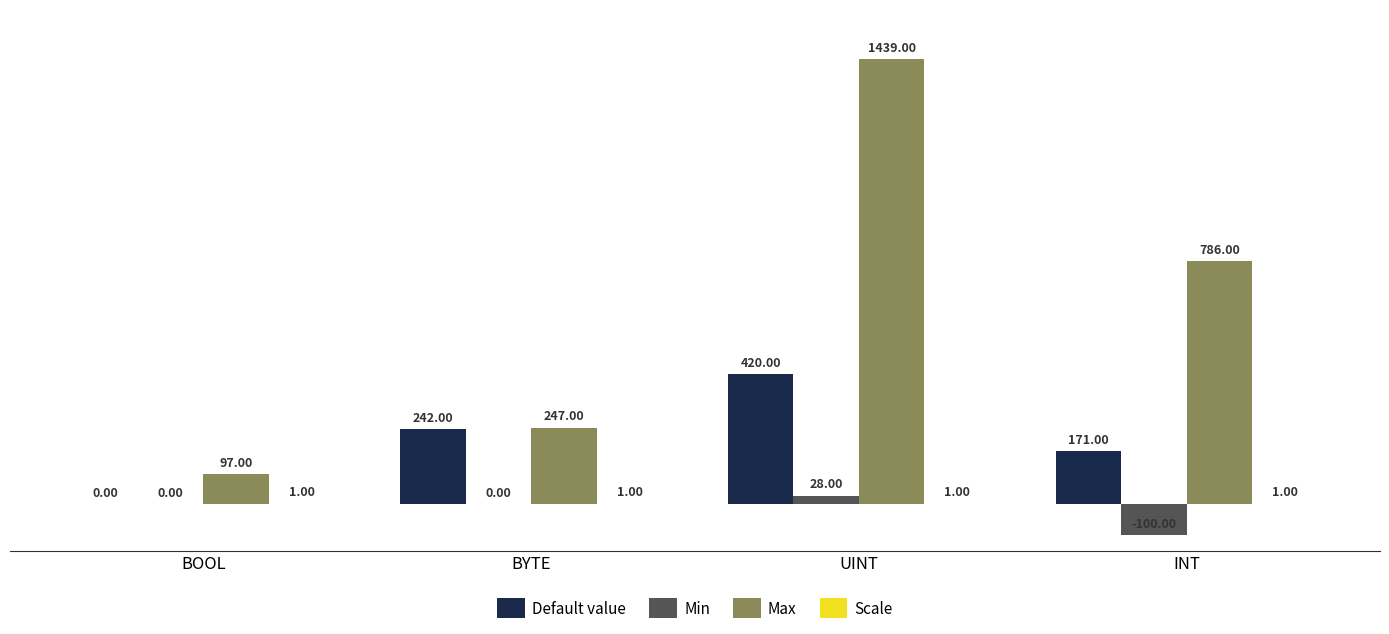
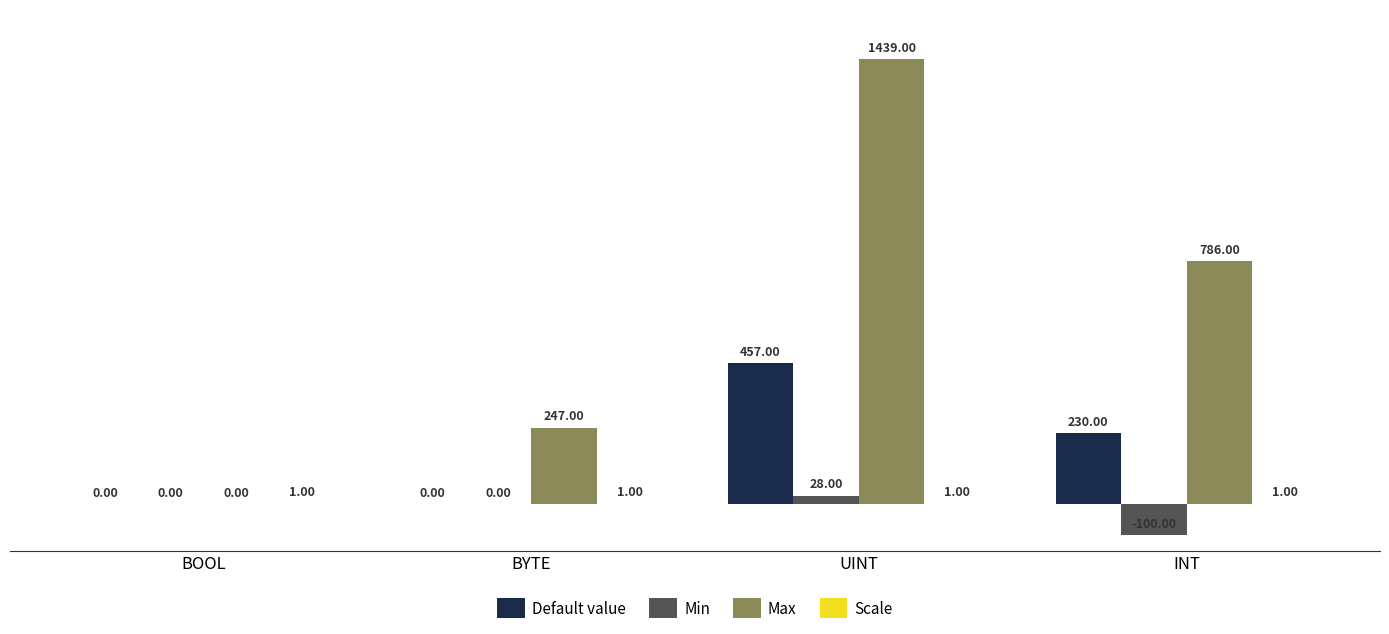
  {
    "Default value": {
      "BOOL": 0.00,
-     "BYTE": 242.00,
-     "UINT": 420.00,
-     "INT": 171.00
+     "BYTE": 0.00,
+     "UINT": 457.00,
+     "INT": 230.00
    },
    "Min": {
      "BOOL": 0.00,
      "BYTE": 0.00,
      "UINT": 28.00
    },
    "Max": {
-     "BOOL": 97.00,
+     "BOOL": 0.00,
      "BYTE": 247.00,
      "UINT": 1439.00,
      "INT": 786.00
    },
    "Scale": {
      "BOOL": 1.00,
      "BYTE": 1.00,
      "UINT": 1.00,
      "INT": 1.00
    }
  }
